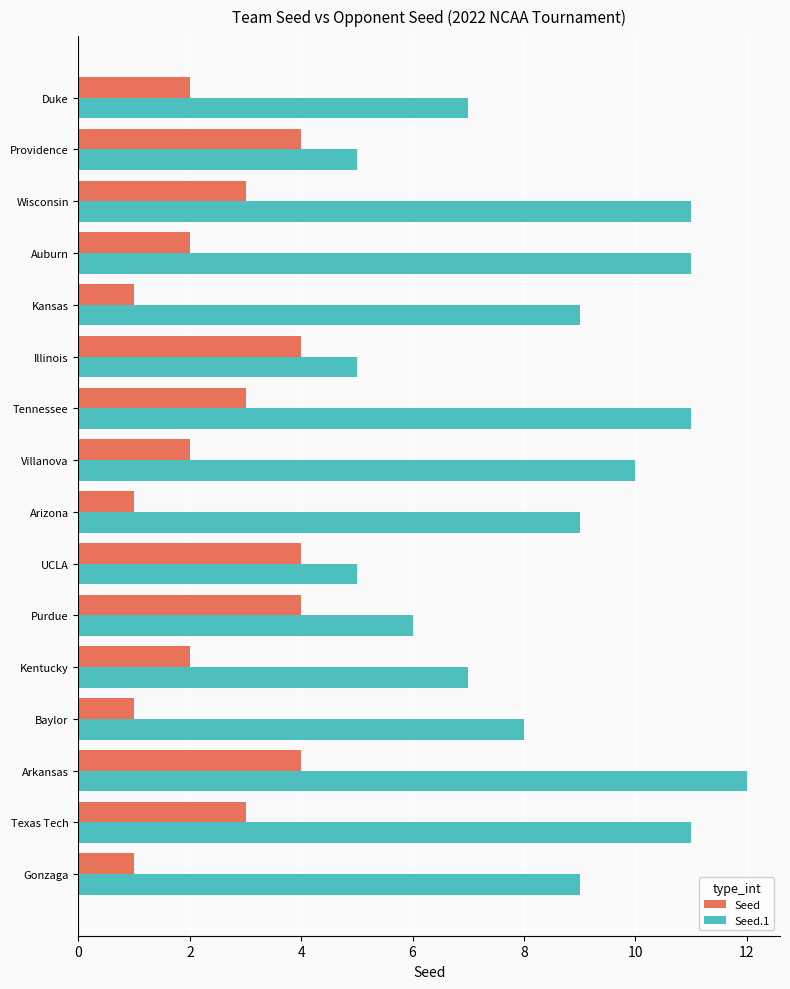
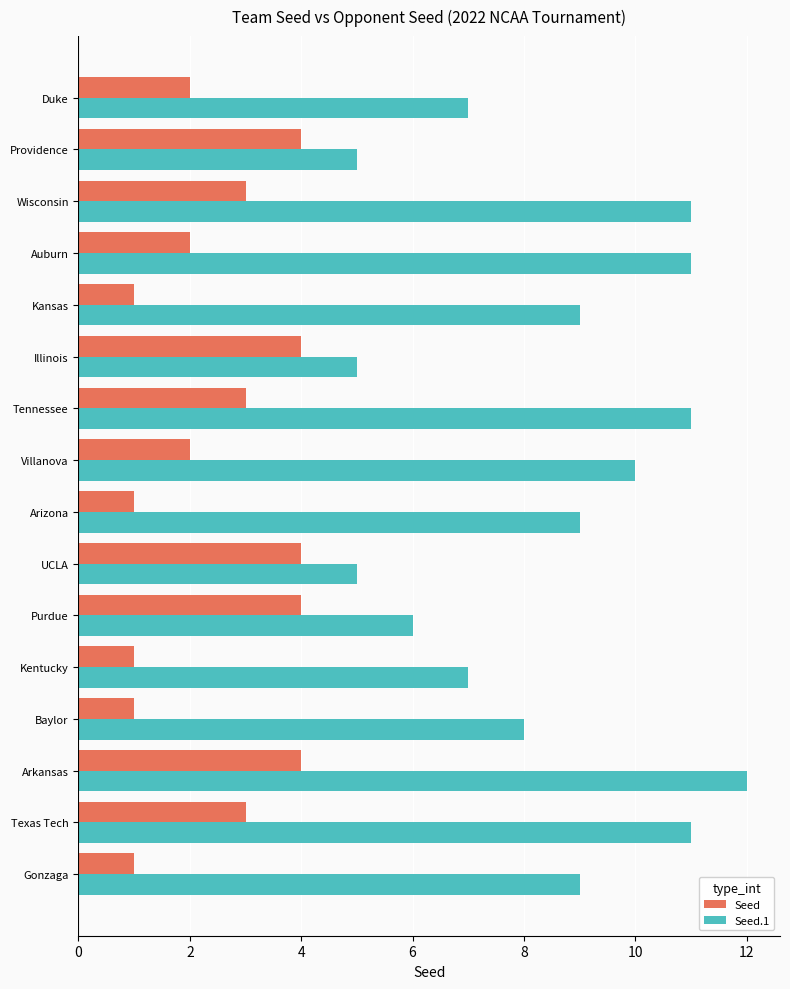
  {
    "Seed": {
      "Duke": 2,
      "Providence": 4,
      "Wisconsin": 3,
      "Auburn": 2,
      "Kansas": 1,
      "Illinois": 4,
      "Tennessee": 3,
      "Villanova": 2,
      "Arizona": 1,
      "UCLA": 4,
      "Purdue": 4,
-     "Kentucky": 2,
+     "Kentucky": 1,
      "Baylor": 1,
      "Arkansas": 4,
      "Texas Tech": 3,
      "Gonzaga": 1
    },
    "Seed.1": {
      "Duke": 7,
      "Providence": 5,
      "Wisconsin": 11,
      "Auburn": 11,
      "Kansas": 9,
      "Illinois": 5,
      "Tennessee": 11,
      "Villanova": 10,
      "Arizona": 9,
      "UCLA": 5,
      "Purdue": 6,
      "Kentucky": 7,
      "Baylor": 8,
      "Arkansas": 12,
      "Texas Tech": 11,
      "Gonzaga": 9
    }
  }
